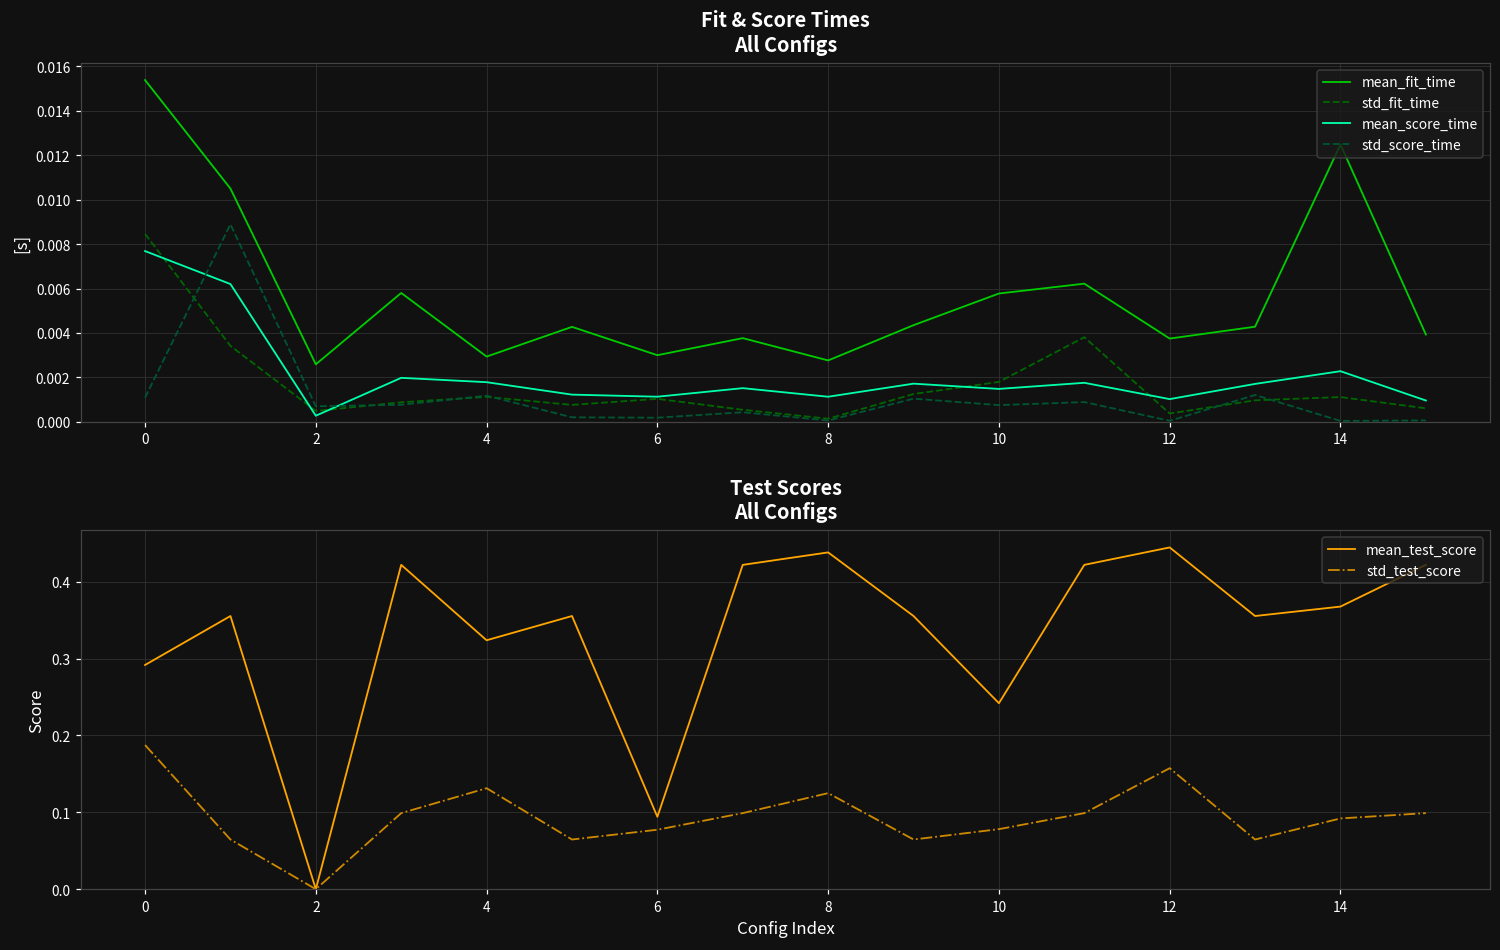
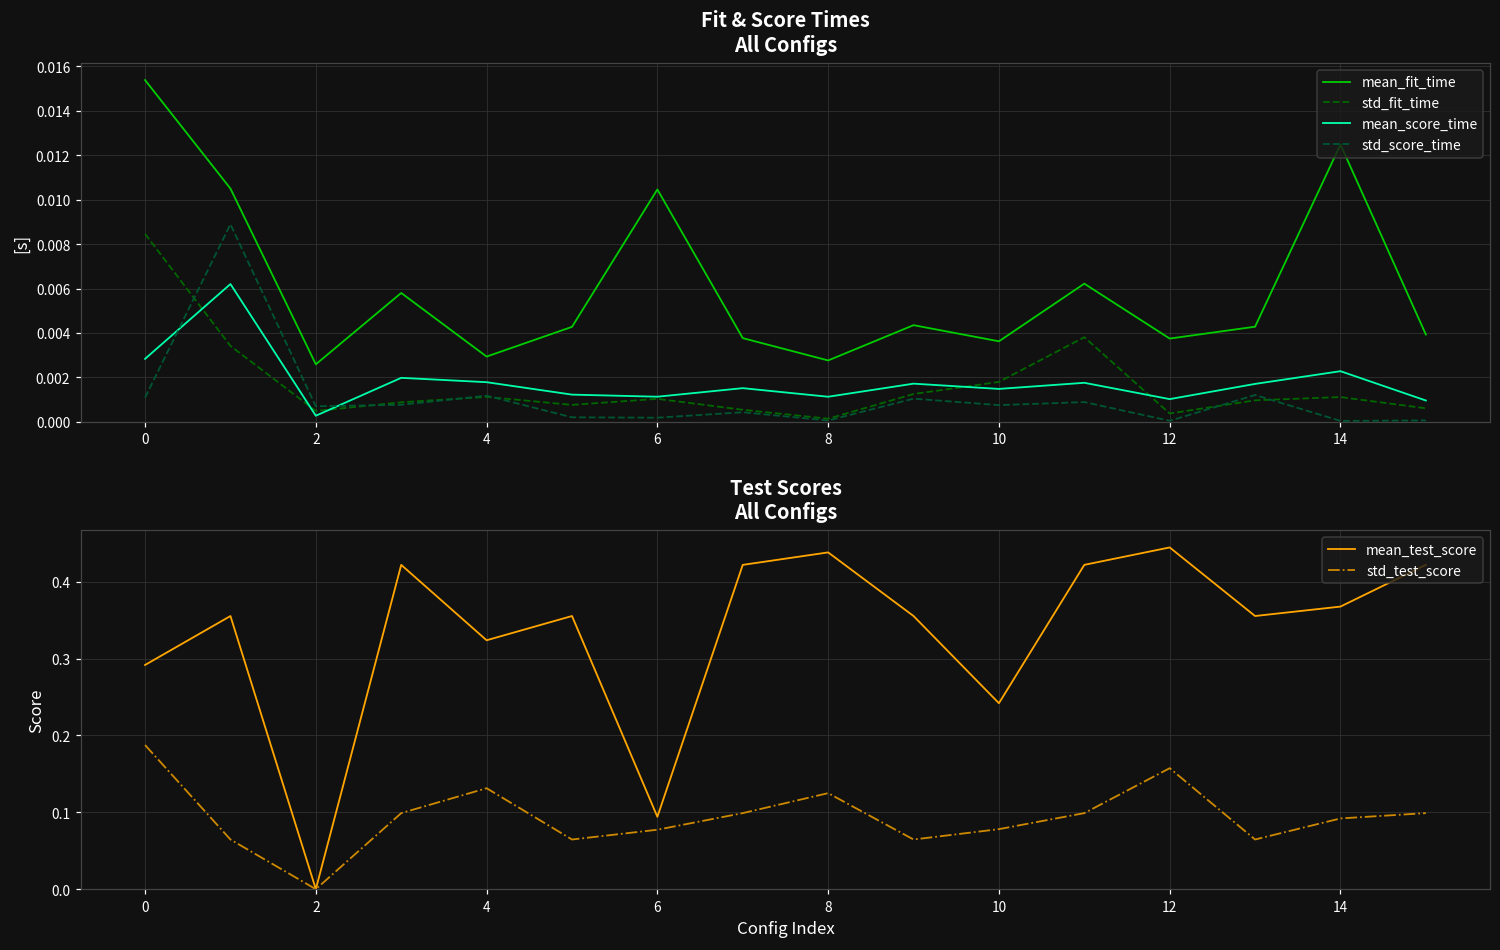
  {
    "Fit & Score Times All Configs": {
      "mean_fit_time": {
        "0": 0.0154,
        "2": 0.0026,
        "4": 0.0029,
-       "6": 0.0030,
+       "6": 0.0105,
        "8": 0.0028,
-       "10": 0.0058,
+       "10": 0.0036,
        "12": 0.0037
      },
      "mean_score_time": {
-       "0": 0.0077,
+       "0": 0.0028,
        "2": 0.0003,
        "4": 0.0018,
        "8": 0.0011,
        "10": 0.0015,
        "12": 0.0010,
        "14": 0.0023
      }
    }
  }
